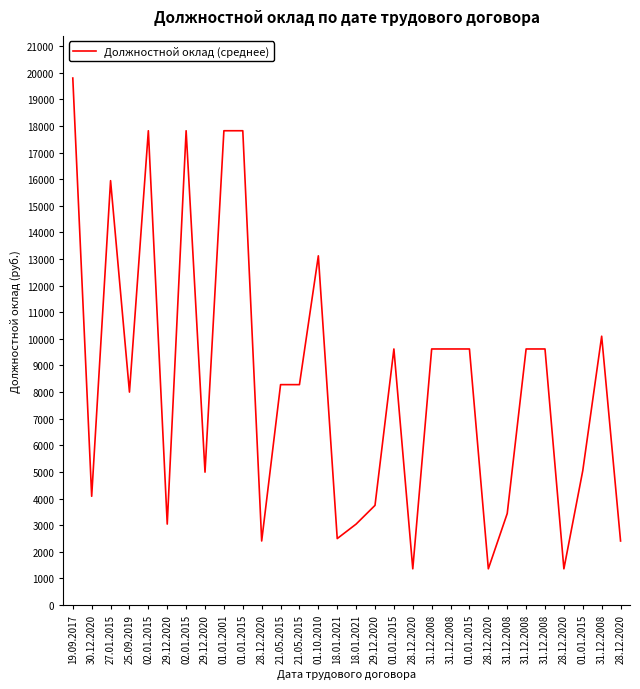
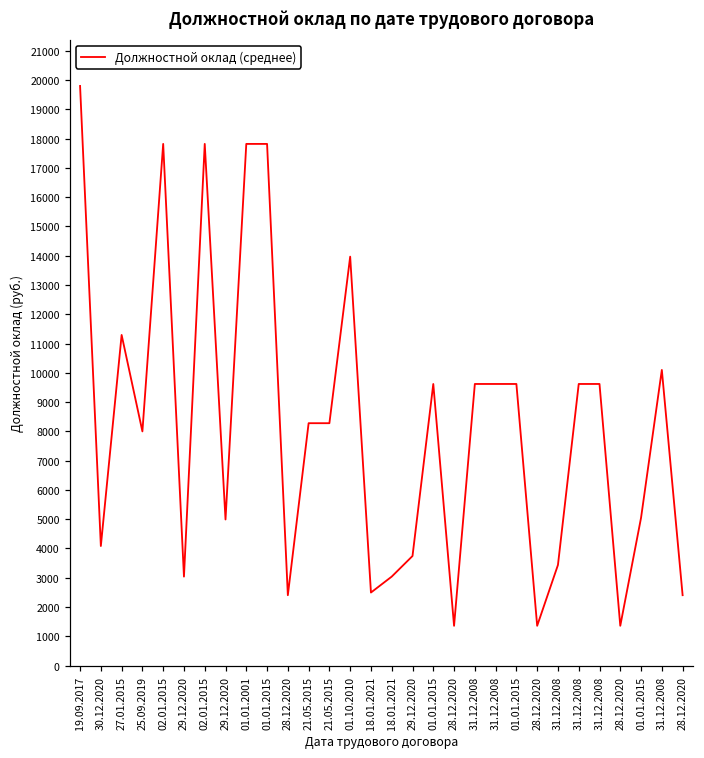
  {
    "19.09.2017": 19800,
    "30.12.2020": 4100,
-   "27.01.2015": 15900,
+   "27.01.2015": 11300,
    "25.09.2019": 8000,
    "01.01.2001": 17800,
-   "01.10.2010": 13100
+   "01.10.2010": 14000
  }
